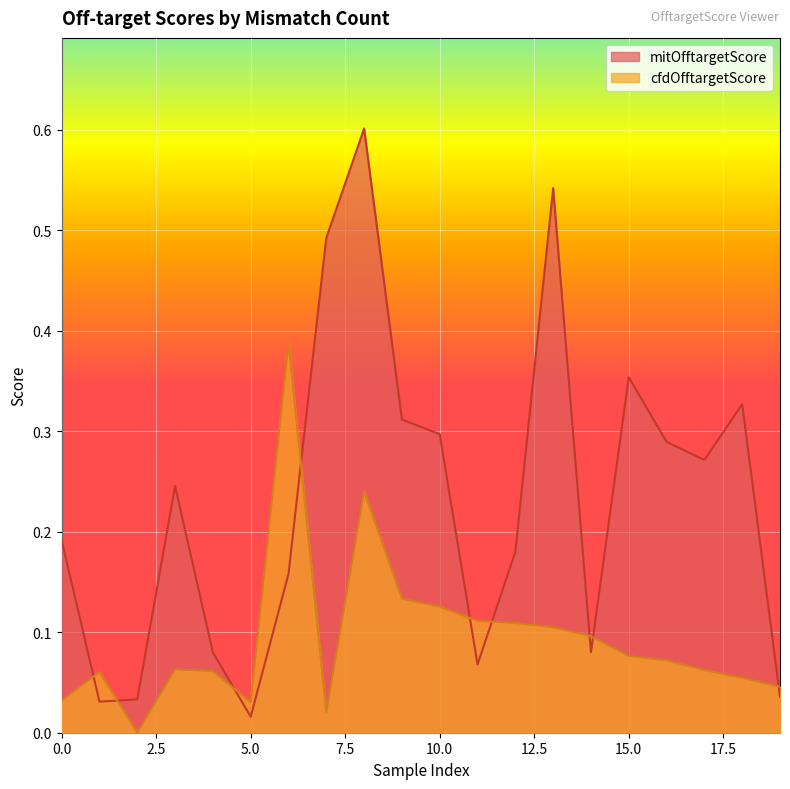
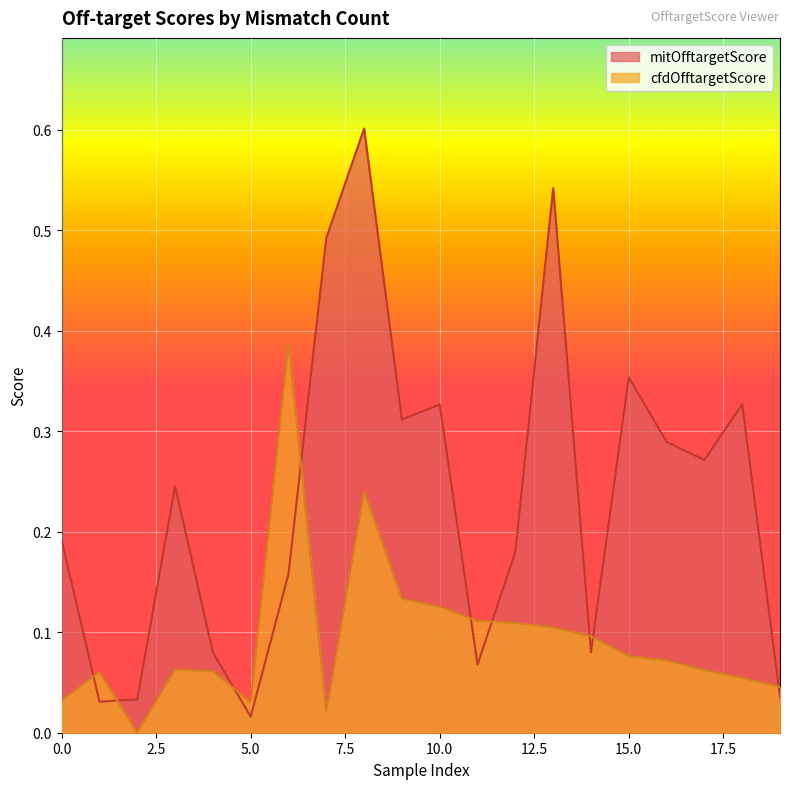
  {
    "mitOfftargetScore": {
      "0.0": 0.191,
      "5.0": 0.016,
-     "10.0": 0.297,
+     "10.0": 0.327,
      "15.0": 0.354
    },
    "cfdOfftargetScore": {
      "0.0": 0.032,
      "5.0": 0.030,
      "10.0": 0.125,
      "15.0": 0.076
    }
  }
